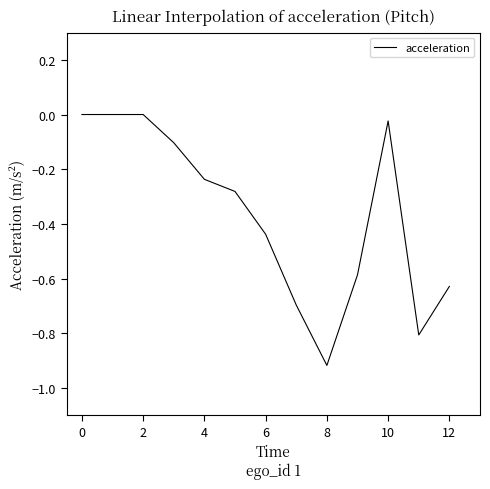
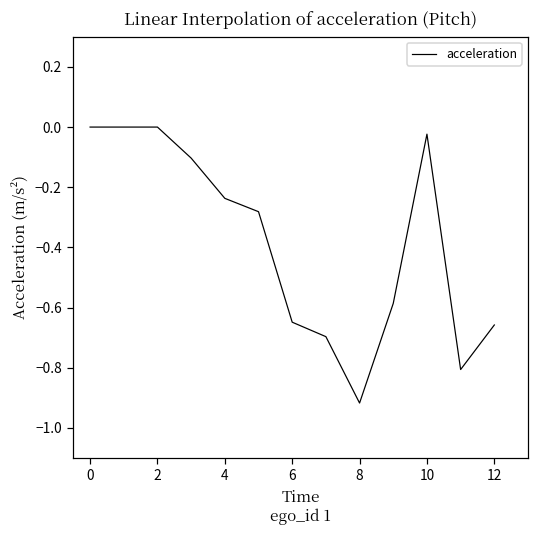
  {
    "0": 0.00,
    "2": 0.00,
    "4": -0.24,
-   "6": -0.44,
+   "6": -0.65,
    "8": -0.92,
    "10": -0.02,
-   "12": -0.63
+   "12": -0.66
  }
